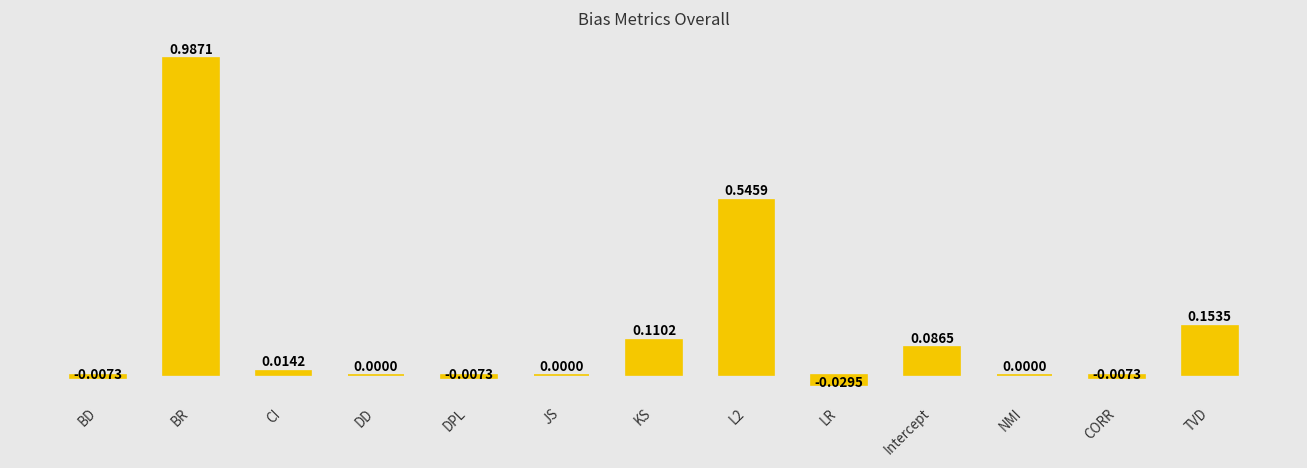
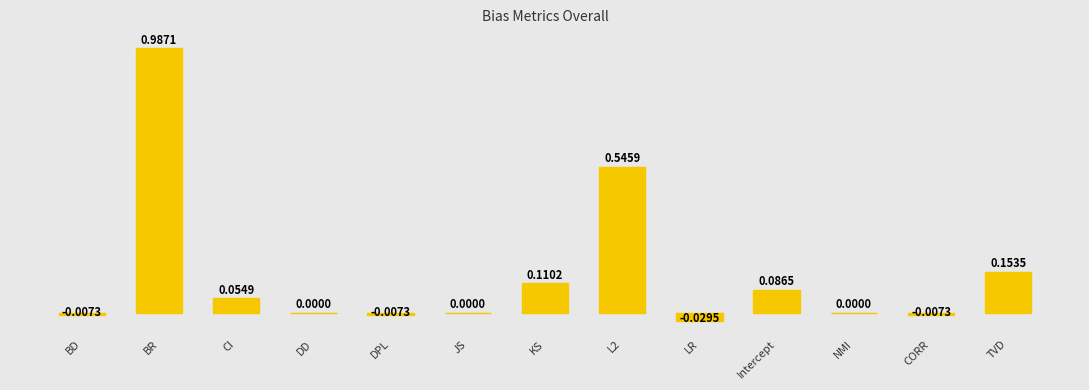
  {
    "BD": -0.0073,
    "BR": 0.9871,
-   "CI": 0.0142,
+   "CI": 0.0549,
    "DD": 0.0000,
    "DPL": -0.0073,
    "JS": 0.0000,
    "KS": 0.1102,
    "L2": 0.5459,
    "LR": -0.0295,
    "Intercept": 0.0865,
    "NMI": 0.0000,
    "CORR": -0.0073,
    "TVD": 0.1535
  }
